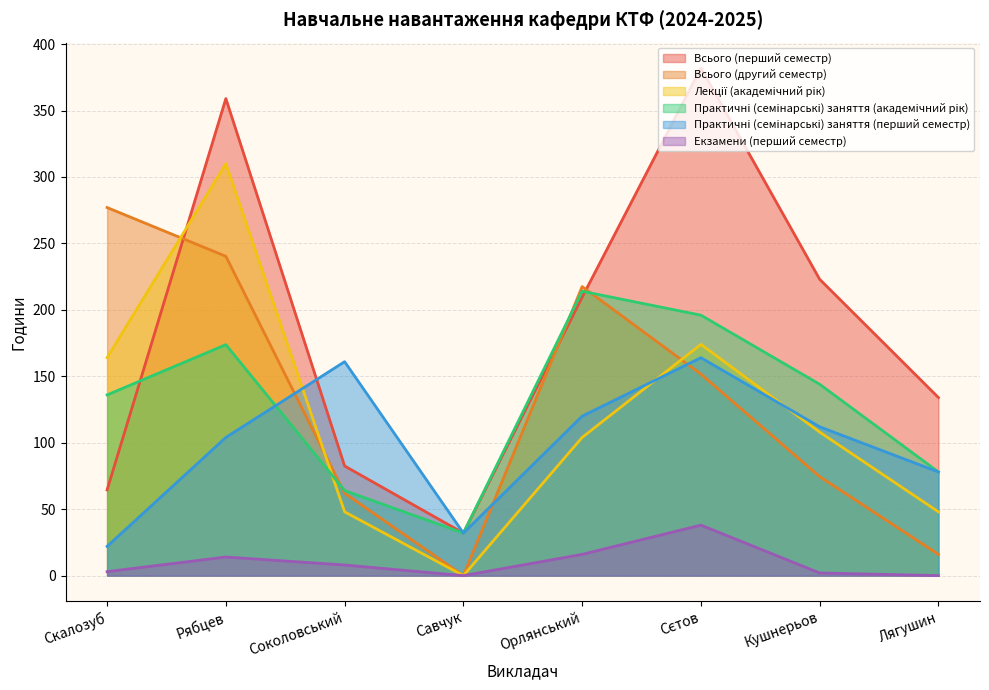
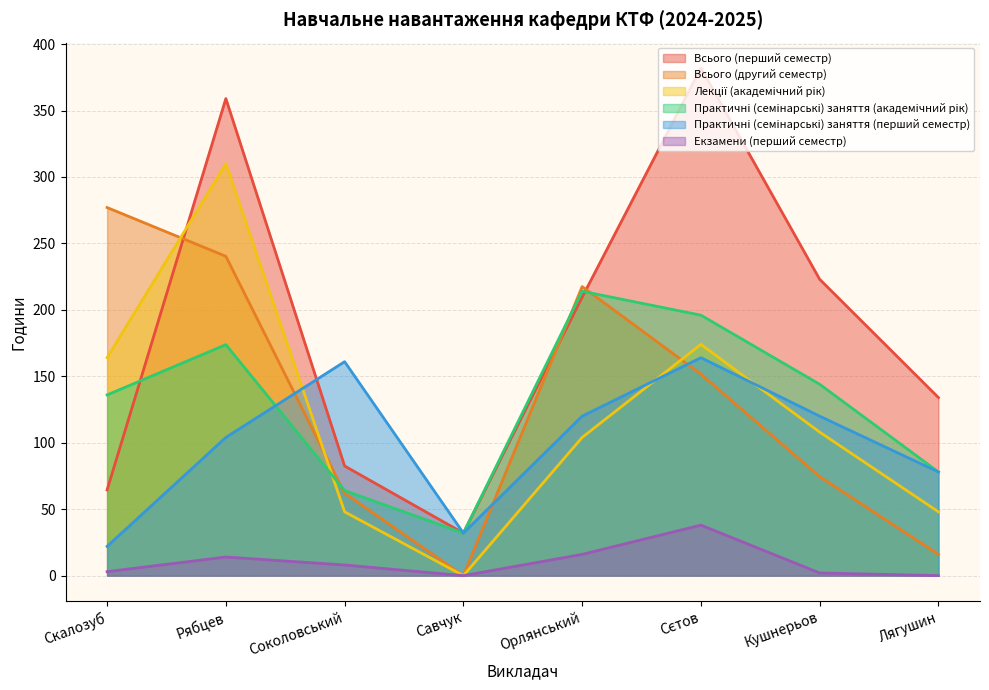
  {
    "Практичні (семінарські) заняття (академічний рік)": {
      "Скалозуб": 136,
      "Рябцев": 174,
      "Соколовський": 64,
      "Орлянський": 214,
      "Сєтов": 196,
      "Кушнерьов": 144
    },
    "Практичні (семінарські) заняття (перший семестр)": {
      "Скалозуб": 22,
      "Рябцев": 104,
      "Соколовський": 161,
      "Орлянський": 120,
      "Сєтов": 164,
-     "Кушнерьов": 112
+     "Кушнерьов": 120
    },
    "Eкзамени (перший семестр)": {
      "Скалозуб": 3,
      "Рябцев": 14,
      "Соколовський": 8,
      "Орлянський": 16,
      "Сєтов": 38,
      "Кушнерьов": 2,
      "Лягушин": 0
    }
  }
